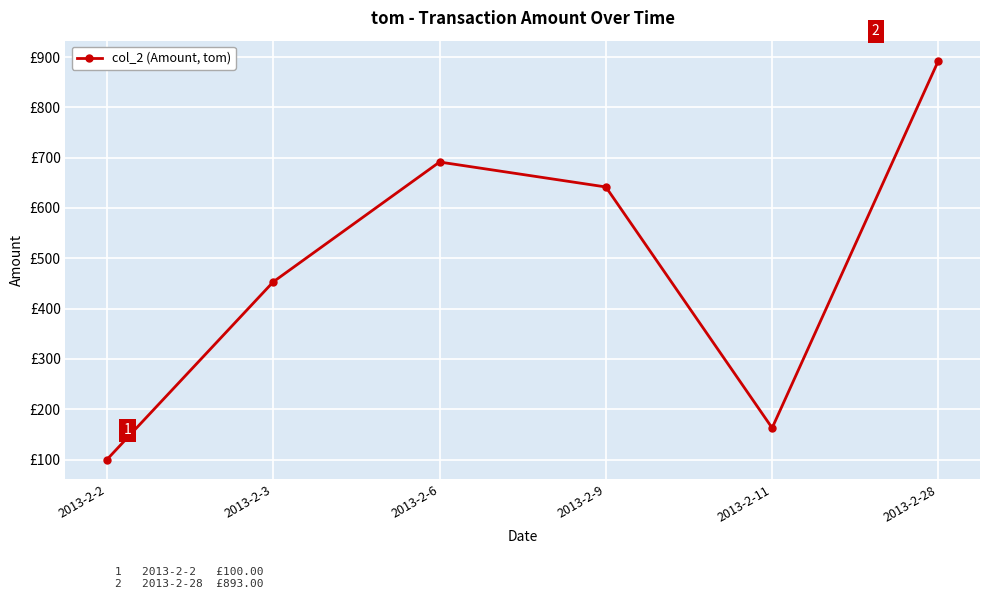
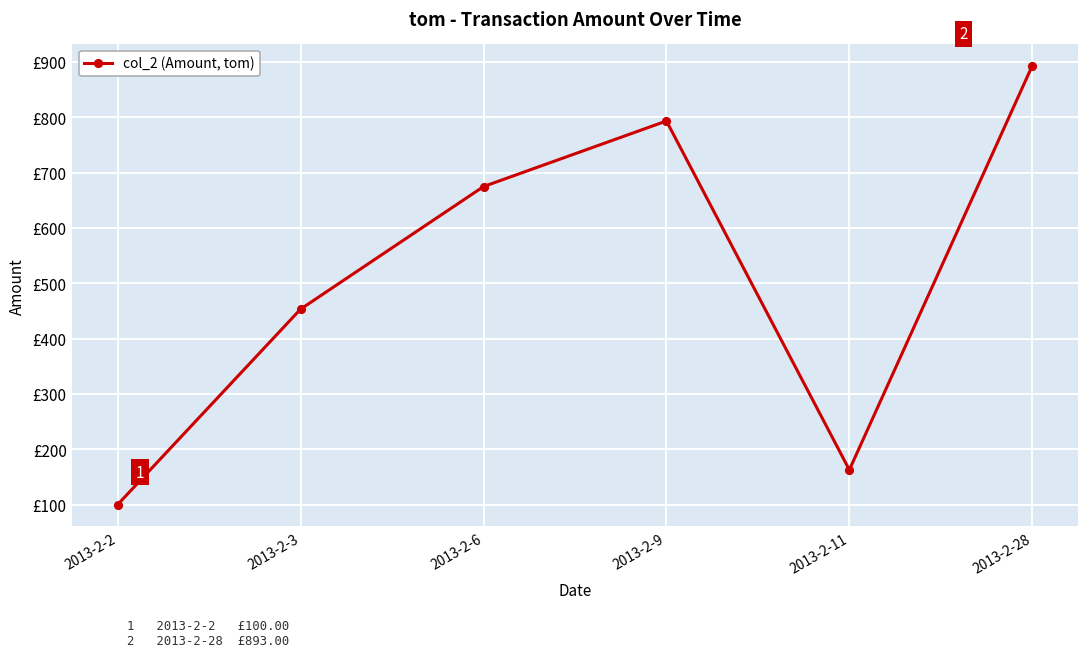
  {
    "2013-2-2": "£100",
    "2013-2-3": "£450",
-   "2013-2-6": "£690",
-   "2013-2-9": "£640",
+   "2013-2-6": "£670",
+   "2013-2-9": "£790",
    "2013-2-11": "£160",
    "2013-2-28": "£890"
  }
